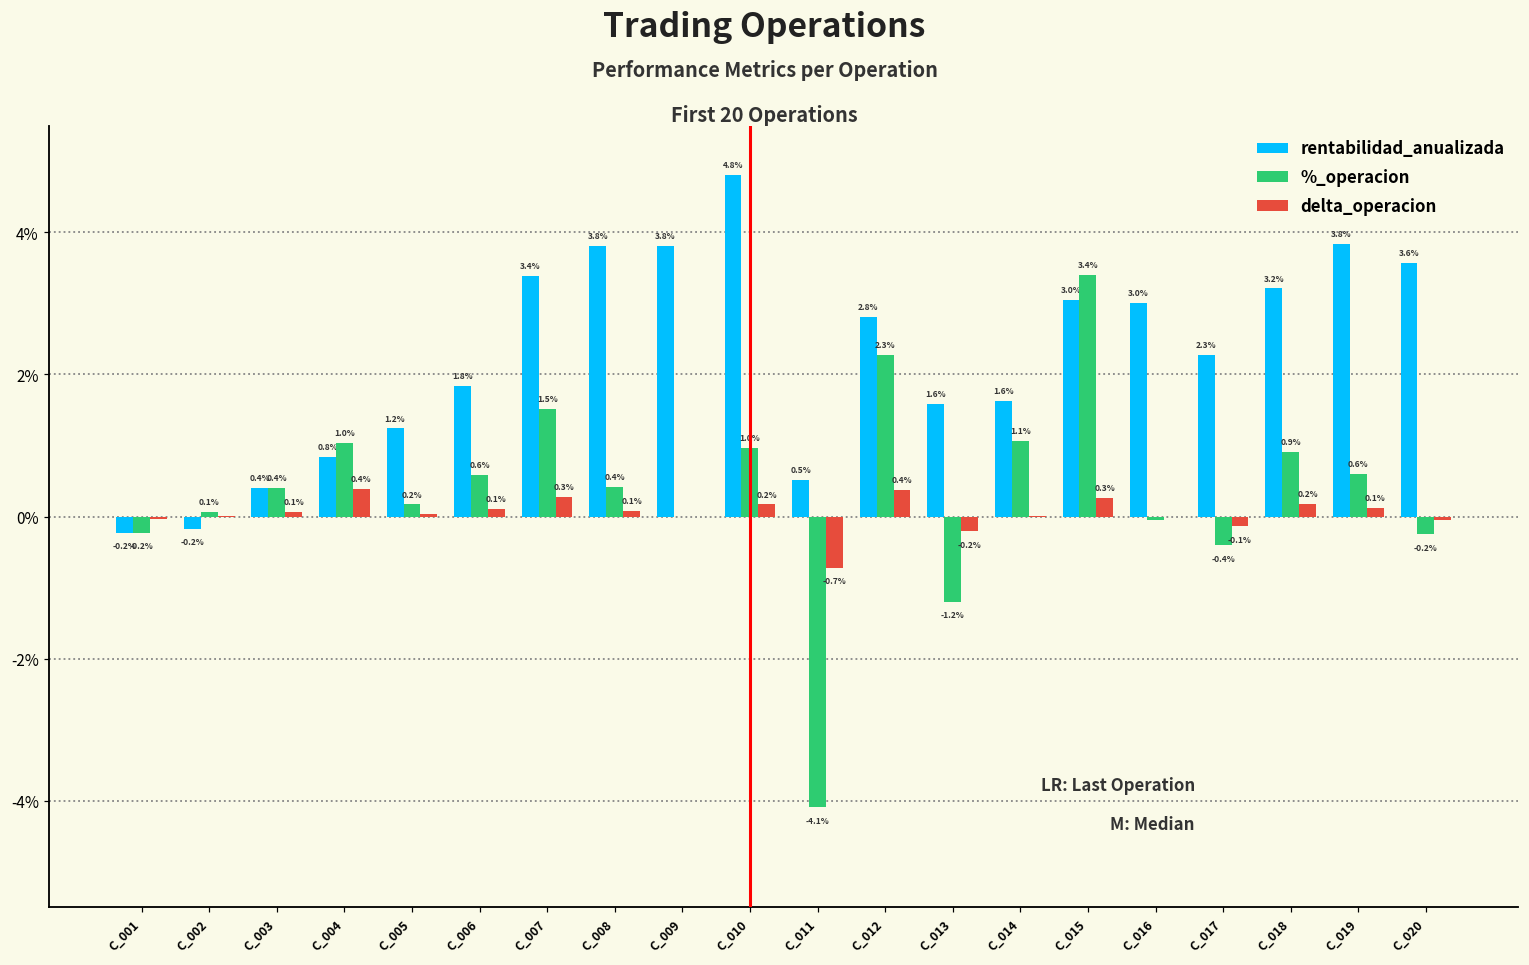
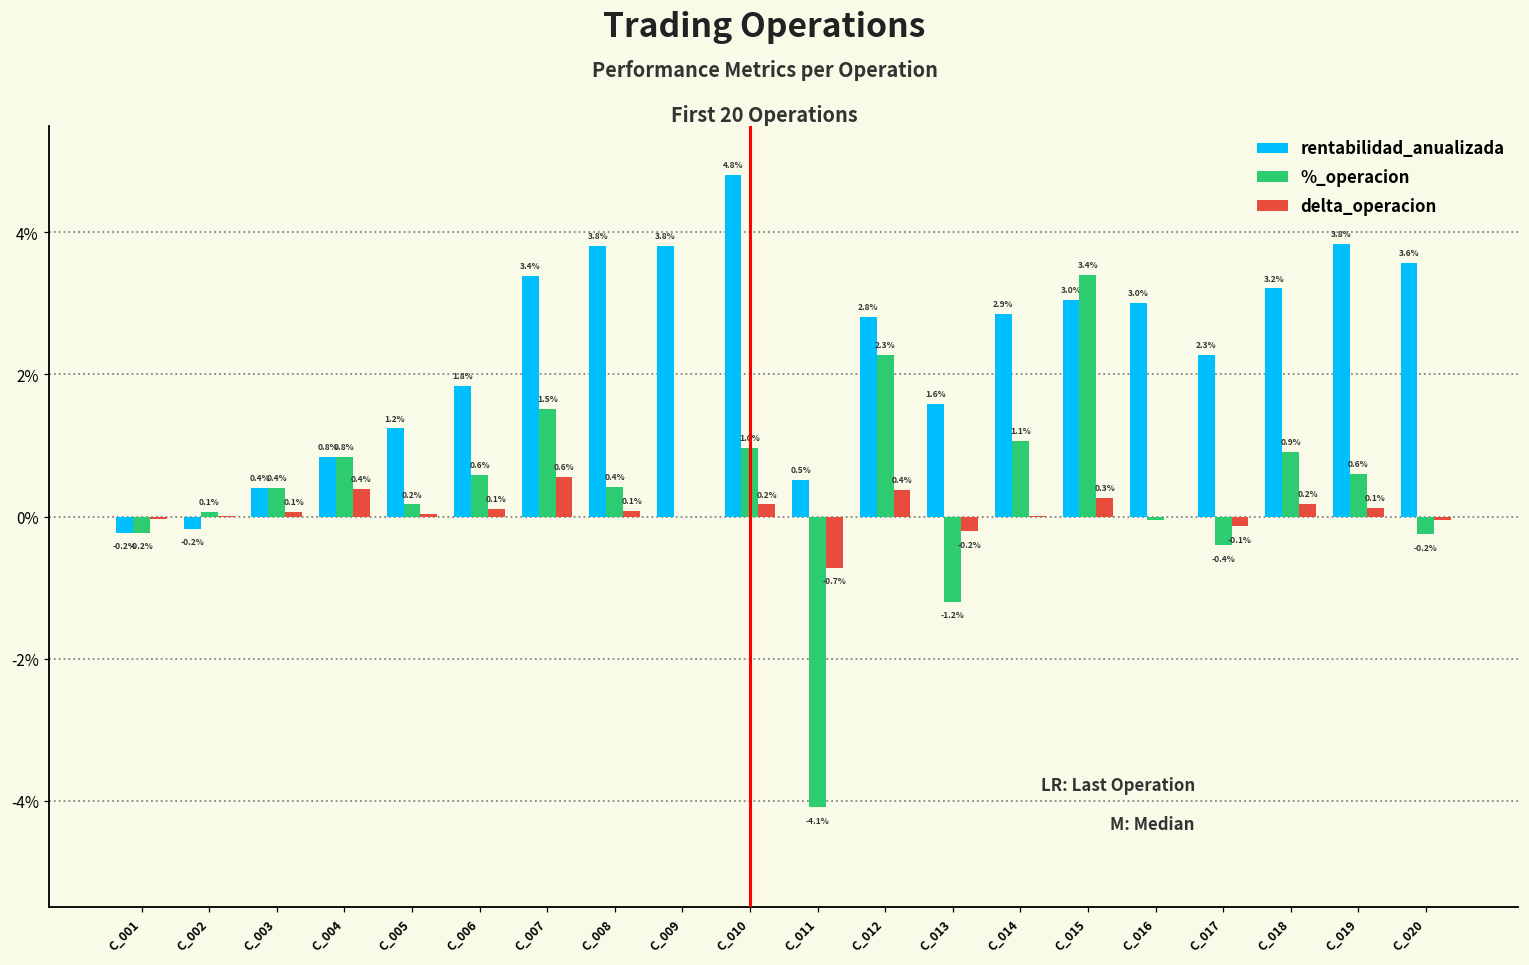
  {
    "rentabilidad_anualizada": {
      "C_002": "-0.2%",
      "C_004": "0.8%",
      "C_005": "1.2%",
      "C_006": "1.8%",
      "C_007": "3.4%",
      "C_008": "3.8%",
      "C_009": "3.8%",
      "C_010": "4.8%",
      "C_011": "0.5%",
      "C_012": "2.8%",
      "C_013": "1.6%",
-     "C_014": "1.6%",
+     "C_014": "2.9%",
      "C_015": "3.0%",
      "C_016": "3.0%",
      "C_017": "2.3%",
      "C_018": "3.2%",
      "C_019": "3.8%",
      "C_020": "3.6%"
    },
    "%_operacion": {
      "C_002": "0.1%",
-     "C_004": "1.0%",
+     "C_004": "0.8%",
      "C_005": "0.2%",
      "C_006": "0.6%",
      "C_007": "1.5%",
      "C_008": "0.4%",
      "C_010": "1.0%",
      "C_011": "-4.1%",
      "C_012": "2.3%",
      "C_013": "-1.2%",
      "C_014": "1.1%",
      "C_015": "3.4%",
      "C_017": "-0.4%",
      "C_018": "0.9%",
      "C_019": "0.6%",
      "C_020": "-0.2%"
    },
    "delta_operacion": {
      "C_003": "0.1%",
      "C_004": "0.4%",
      "C_006": "0.1%",
-     "C_007": "0.3%",
+     "C_007": "0.6%",
      "C_008": "0.1%",
      "C_010": "0.2%",
      "C_011": "-0.7%",
      "C_012": "0.4%",
      "C_013": "-0.2%",
      "C_015": "0.3%",
      "C_017": "-0.1%",
      "C_018": "0.2%",
      "C_019": "0.1%"
    }
  }
